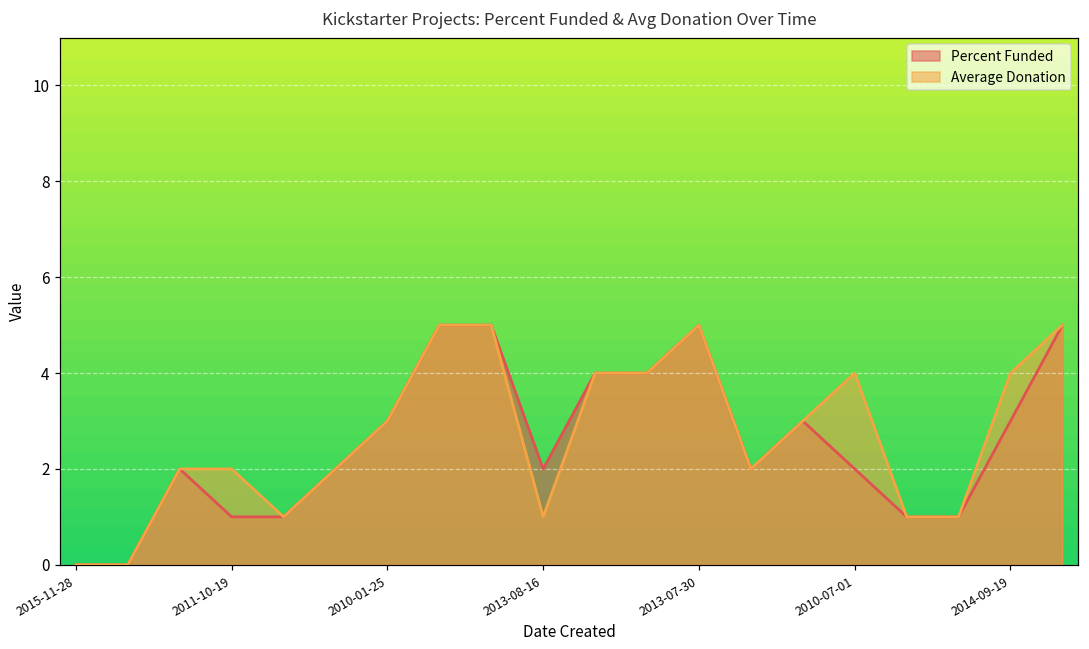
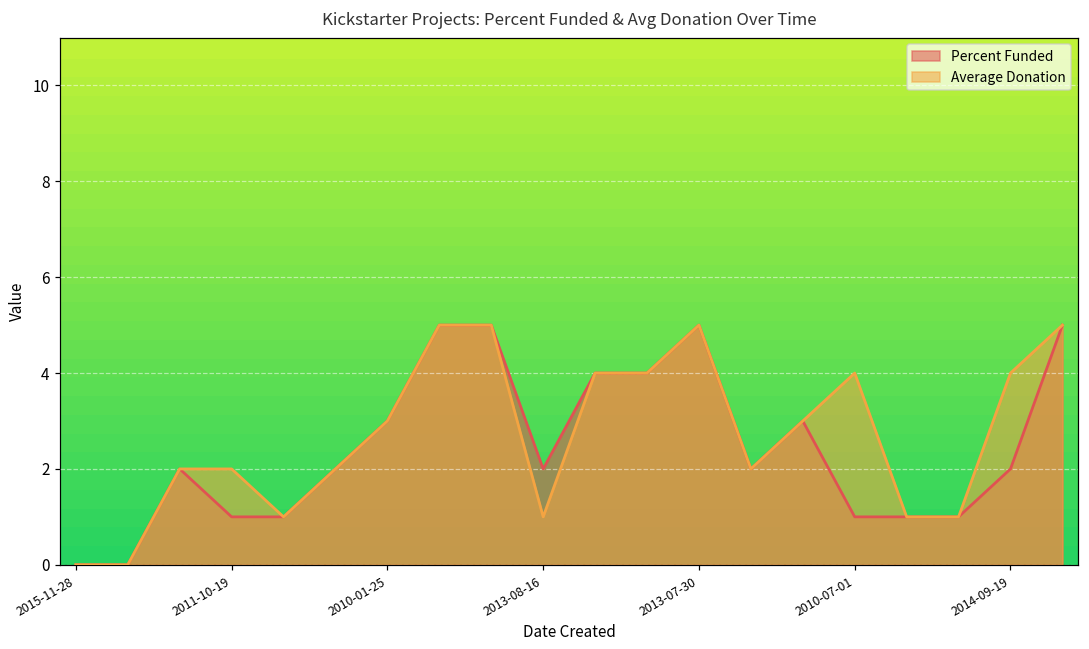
  {
    "Percent Funded": {
      "2011-10-19": 1,
      "2013-08-16": 2,
-     "2010-07-01": 2,
-     "2014-09-19": 3
+     "2010-07-01": 1,
+     "2014-09-19": 2
    },
    "Average Donation": {
      "2011-10-19": 2,
      "2013-08-16": 1,
      "2010-07-01": 4,
      "2014-09-19": 4
    }
  }
